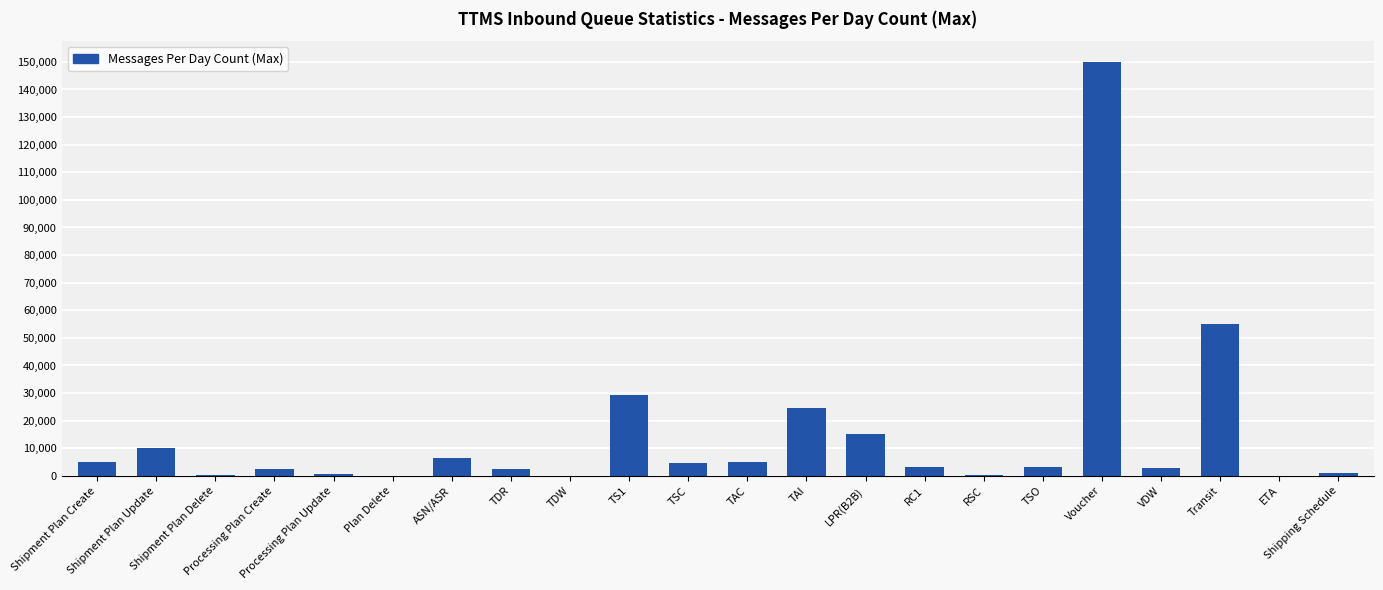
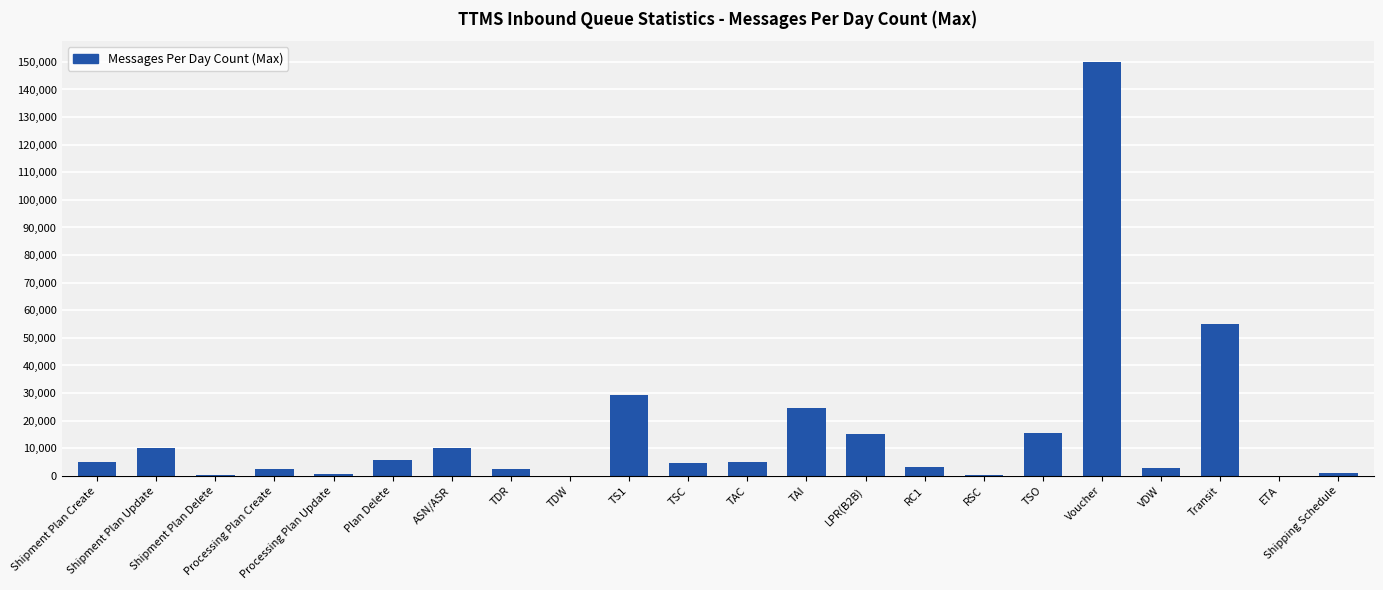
  {
    "Shipment Plan Create": "5,000",
    "Shipment Plan Update": "10,000",
    "Processing Plan Create": "2,000",
-   "Plan Delete": "0",
-   "ASN/ASR": "6,000",
+   "Plan Delete": "6,000",
+   "ASN/ASR": "10,000",
    "TDR": "2,000",
    "TS1": "29,000",
    "TSC": "5,000",
    "TAC": "5,000",
    "TAI": "25,000",
    "LPR(B2B)": "15,000",
    "RC1": "3,000",
-   "TSO": "3,000",
+   "TSO": "16,000",
    "Voucher": "150,000",
    "VDW": "3,000",
    "Transit": "55,000",
    "Shipping Schedule": "1,000"
  }
